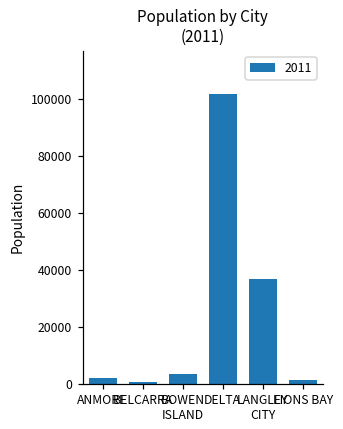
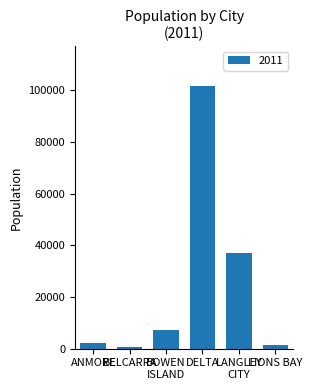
  {
-   "BOWEN ISLAND": 3000,
+   "BOWEN ISLAND": 7000,
    "DELTA": 102000,
    "LANGLEY CITY": 37000
  }
